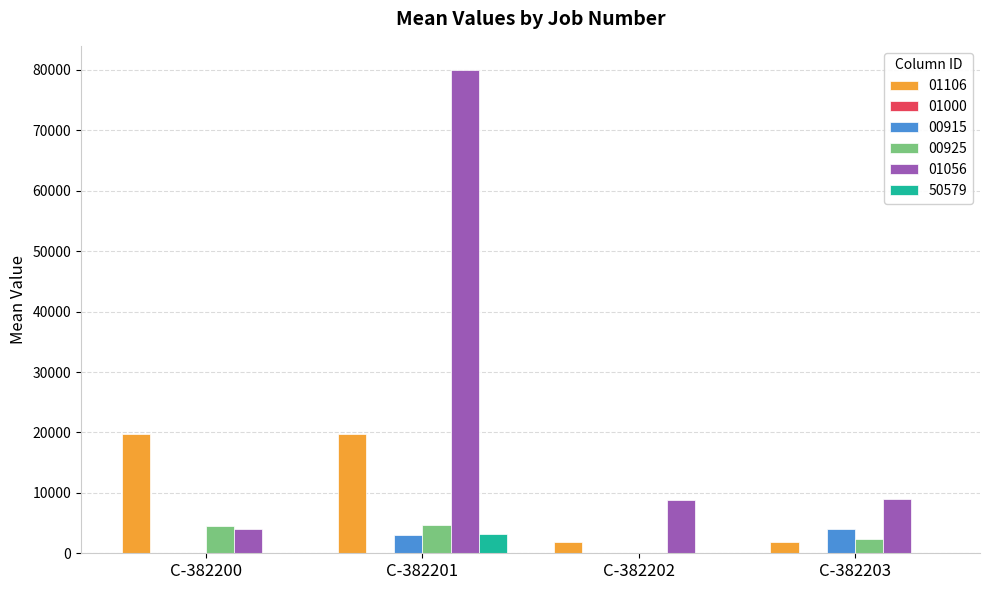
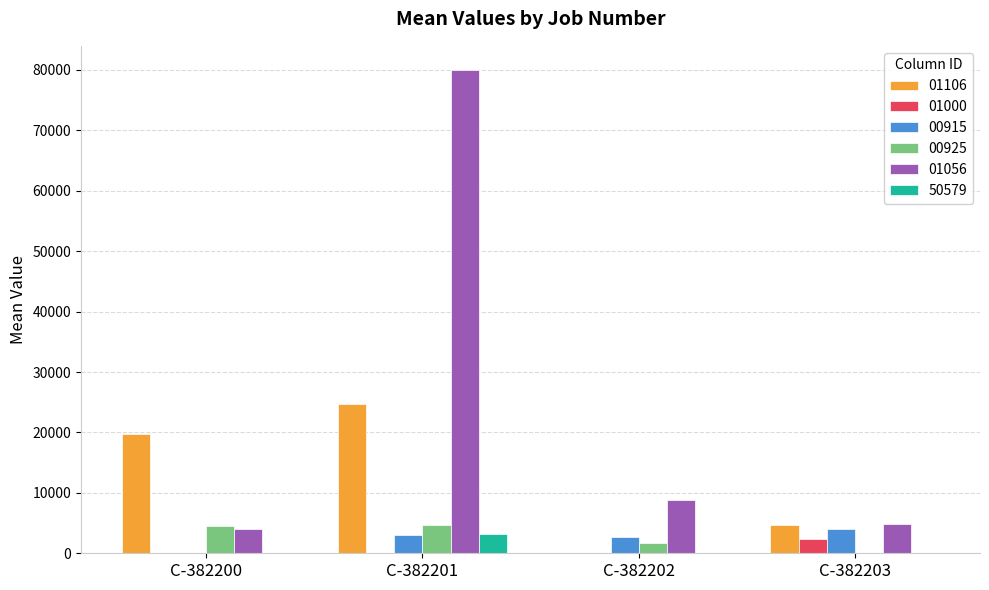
  {
    "01106": {
      "C-382200": 20000,
-     "C-382201": 20000,
-     "C-382202": 2000,
-     "C-382203": 2000
+     "C-382201": 25000,
+     "C-382202": 0,
+     "C-382203": 5000
    },
    "01000": {
-     "C-382203": 0
+     "C-382203": 2000
    },
    "00915": {
      "C-382201": 3000,
-     "C-382202": 0,
+     "C-382202": 3000,
      "C-382203": 4000
    },
    "00925": {
      "C-382200": 5000,
      "C-382201": 5000,
-     "C-382202": 0,
-     "C-382203": 2000
+     "C-382202": 2000,
+     "C-382203": 0
    },
    "01056": {
      "C-382200": 4000,
      "C-382201": 80000,
      "C-382202": 9000,
-     "C-382203": 9000
+     "C-382203": 5000
    },
    "50579": {
      "C-382201": 3000
    }
  }
